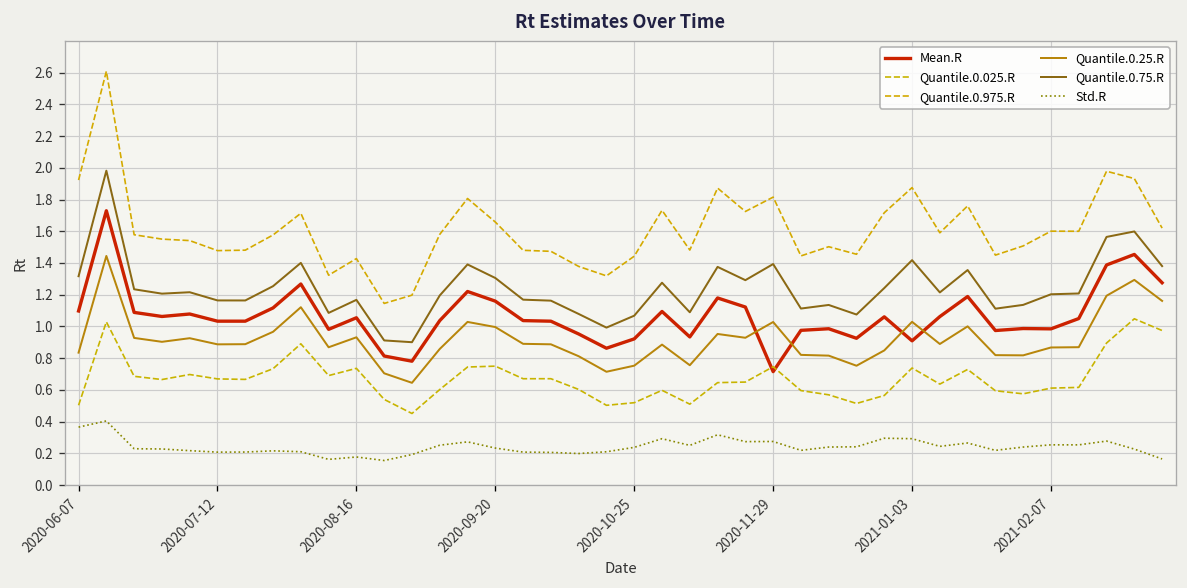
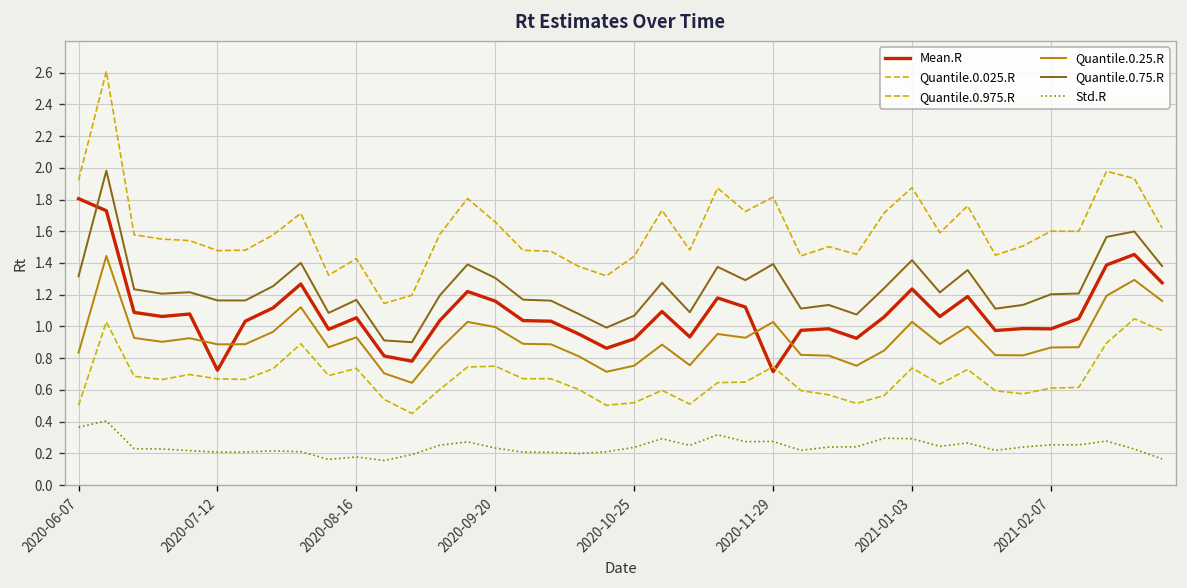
  {
    "Mean.R": {
-     "2020-06-07": 1.10,
-     "2020-07-12": 1.03,
+     "2020-06-07": 1.81,
+     "2020-07-12": 0.72,
      "2020-08-16": 1.05,
      "2020-09-20": 1.16,
      "2020-10-25": 0.92,
      "2020-11-29": 0.71,
-     "2021-01-03": 0.91,
+     "2021-01-03": 1.24,
      "2021-02-07": 0.98
    }
  }
